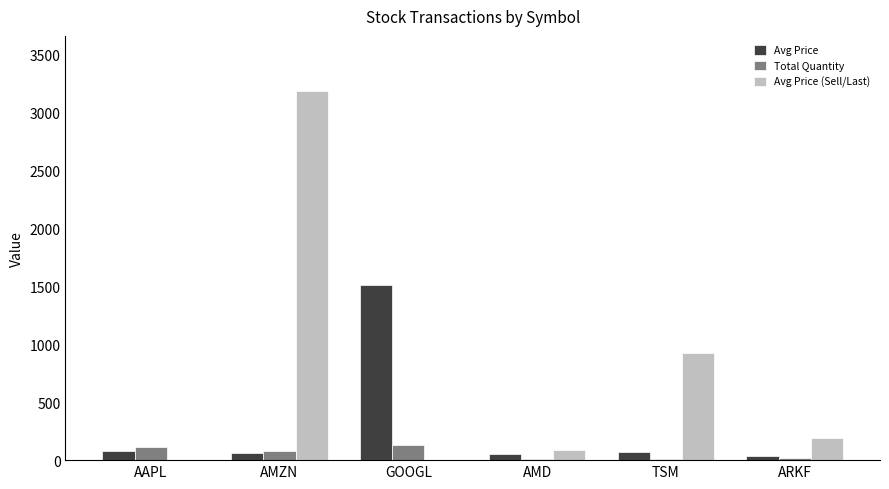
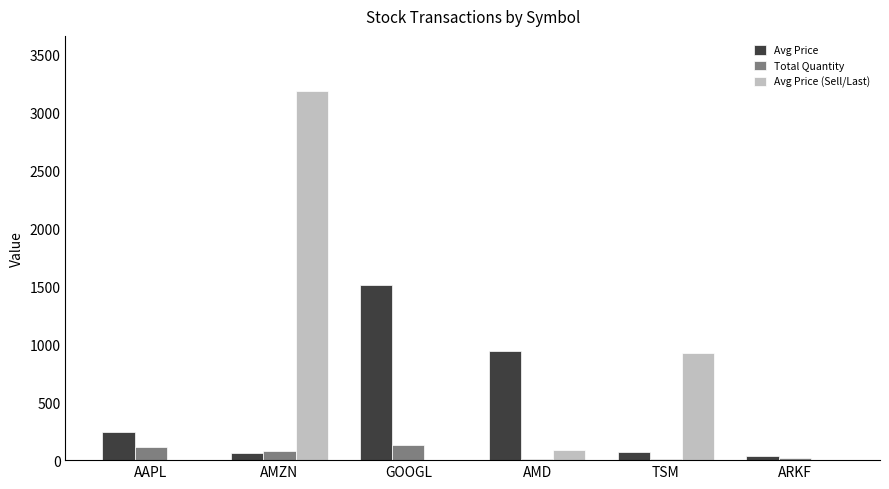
  {
    "Avg Price": {
-     "AAPL": 80,
+     "AAPL": 240,
      "AMZN": 60,
      "GOOGL": 1510,
-     "AMD": 50,
+     "AMD": 940,
      "TSM": 70,
      "ARKF": 40
    },
    "Total Quantity": {
      "AAPL": 110,
      "AMZN": 80,
      "GOOGL": 130
    },
    "Avg Price (Sell/Last)": {
      "AAPL": 0,
      "AMZN": 3180,
      "GOOGL": 0,
      "AMD": 90,
      "TSM": 930,
-     "ARKF": 190
+     "ARKF": 0
    }
  }
